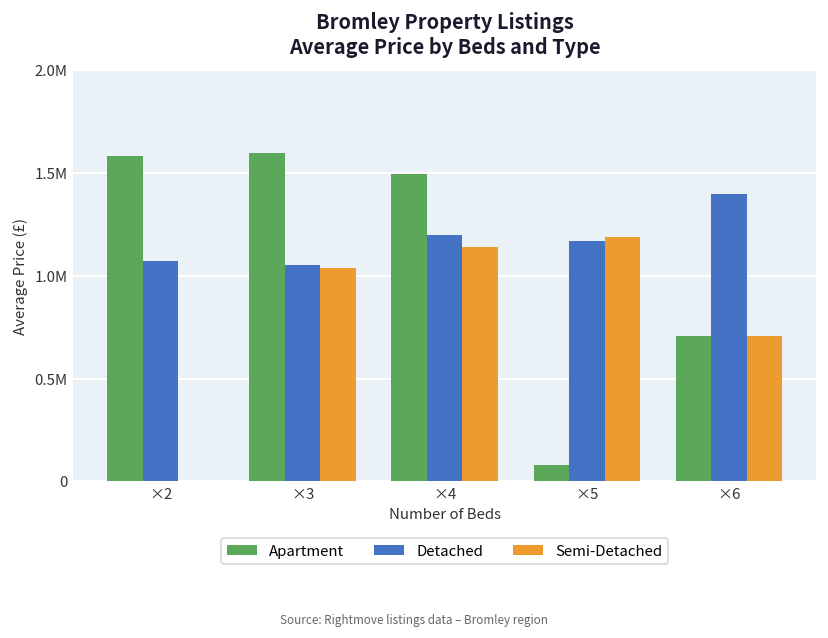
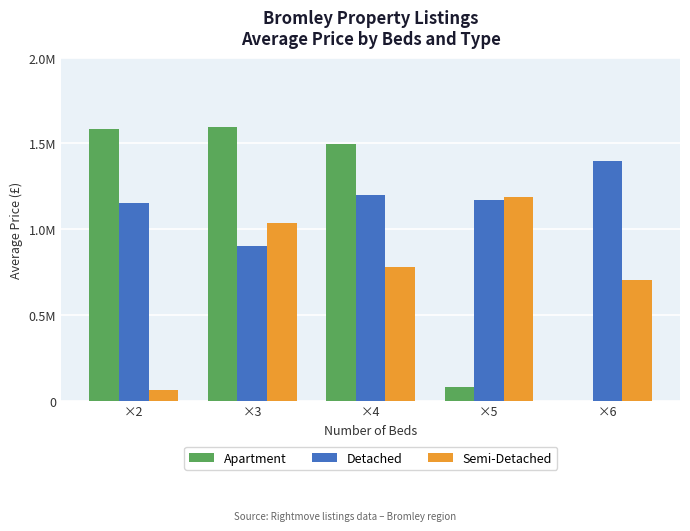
  {
    "Apartment": {
      "×2": 1580000,
      "×3": 1600000,
      "×4": 1500000,
      "×5": 80000,
-     "×6": 710000
+     "×6": 0
    },
    "Detached": {
-     "×2": 1070000,
-     "×3": 1050000,
+     "×2": 1150000,
+     "×3": 900000,
      "×4": 1200000,
      "×5": 1170000,
      "×6": 1400000
    },
    "Semi-Detached": {
-     "×2": 0,
+     "×2": 60000,
      "×3": 1040000,
-     "×4": 1140000,
+     "×4": 780000,
      "×5": 1190000,
      "×6": 700000
    }
  }
